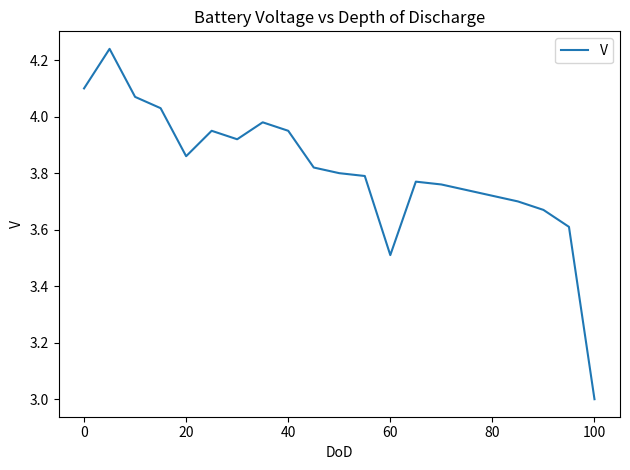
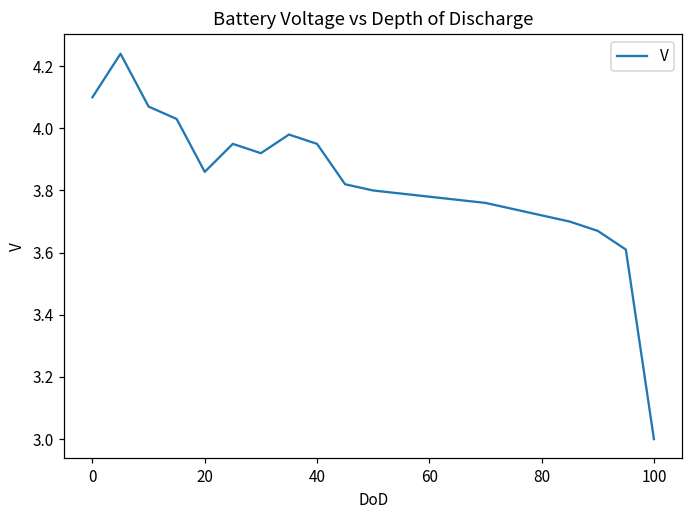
  {
    "0": 4.10,
    "20": 3.86,
    "40": 3.95,
-   "60": 3.51,
+   "60": 3.78,
    "80": 3.72,
    "100": 3.00
  }
